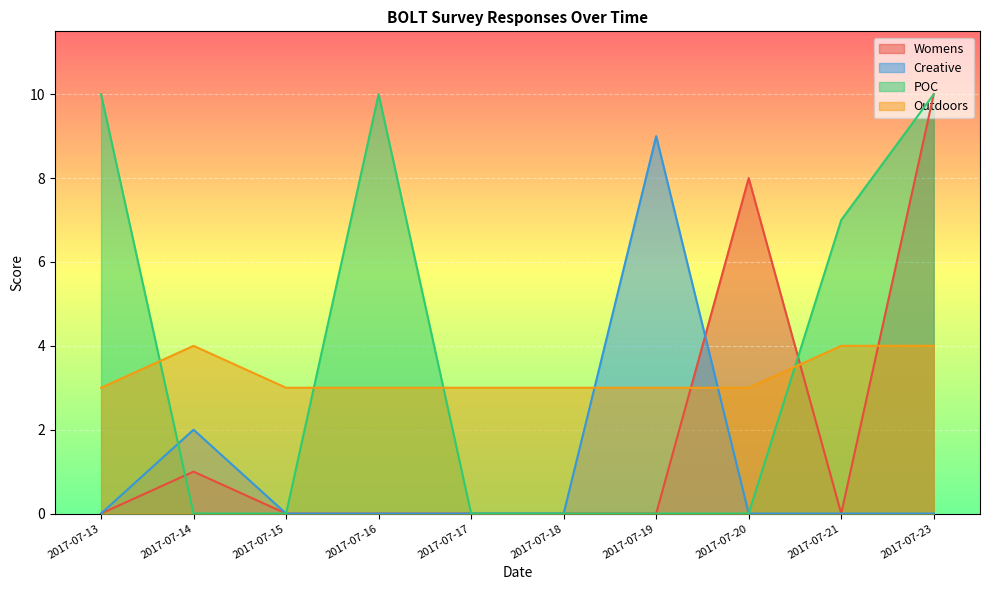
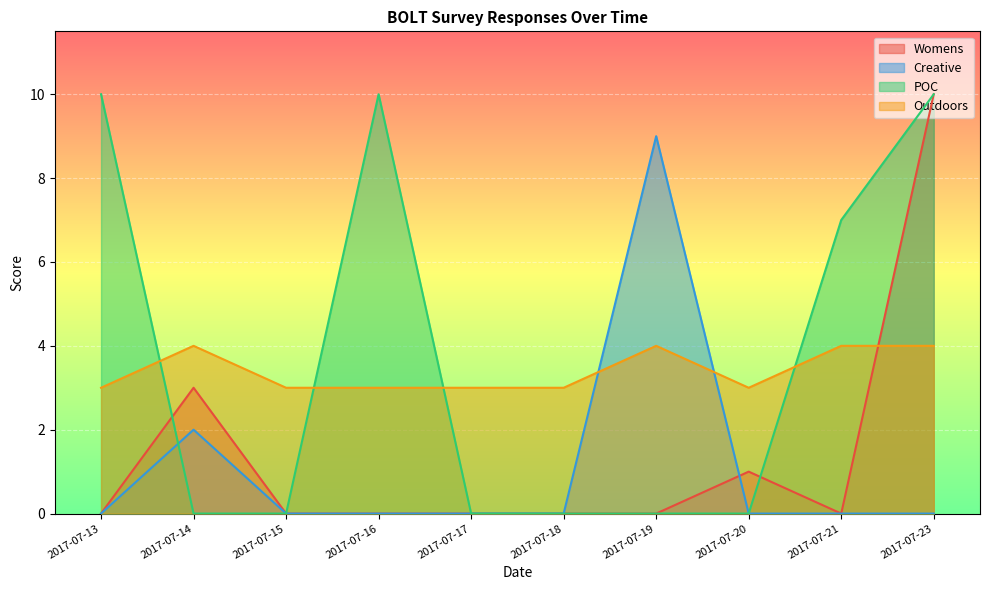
  {
    "Womens": {
-     "2017-07-14": 1,
-     "2017-07-20": 8
+     "2017-07-14": 3,
+     "2017-07-20": 1
    },
    "Creative": {
      "2017-07-14": 2,
      "2017-07-19": 9,
      "2017-07-23": 0
    },
    "POC": {
      "2017-07-13": 10,
      "2017-07-14": 0,
      "2017-07-16": 10,
      "2017-07-21": 7
    },
    "Outdoors": {
      "2017-07-13": 3,
      "2017-07-14": 4,
      "2017-07-15": 3,
      "2017-07-16": 3,
      "2017-07-17": 3,
      "2017-07-18": 3,
-     "2017-07-19": 3,
+     "2017-07-19": 4,
      "2017-07-20": 3,
      "2017-07-21": 4,
      "2017-07-23": 4
    }
  }
